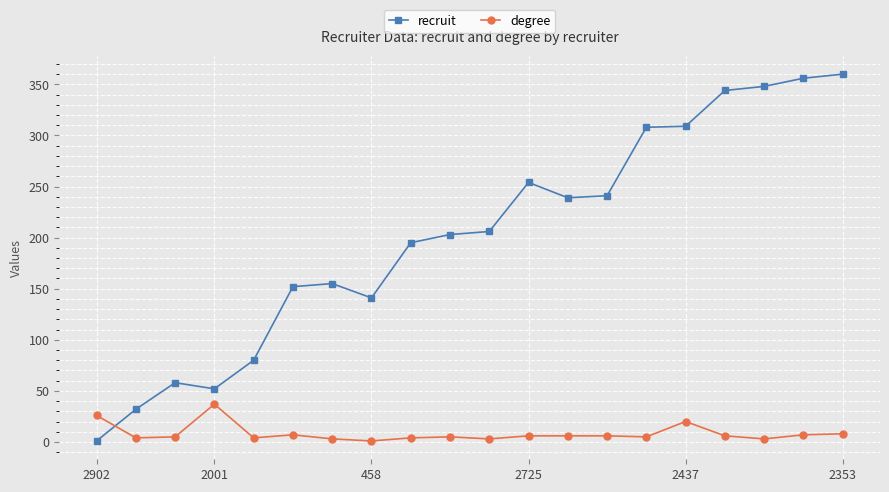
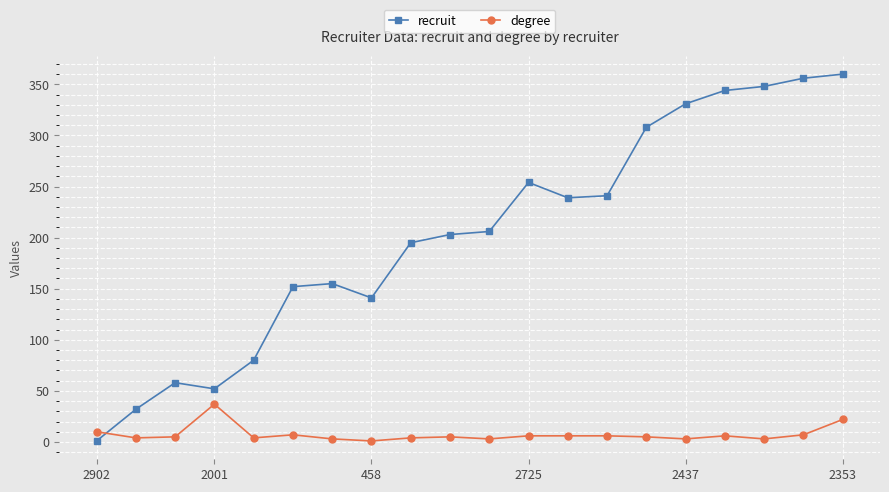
  {
    "recruit": {
      "2902": 1,
      "2001": 52,
      "458": 141,
      "2725": 254,
-     "2437": 309,
+     "2437": 331,
      "2353": 360
    },
    "degree": {
-     "2902": 26,
+     "2902": 10,
      "2001": 37,
      "458": 1,
      "2725": 6,
-     "2437": 20,
-     "2353": 8
+     "2437": 3,
+     "2353": 22
    }
  }
